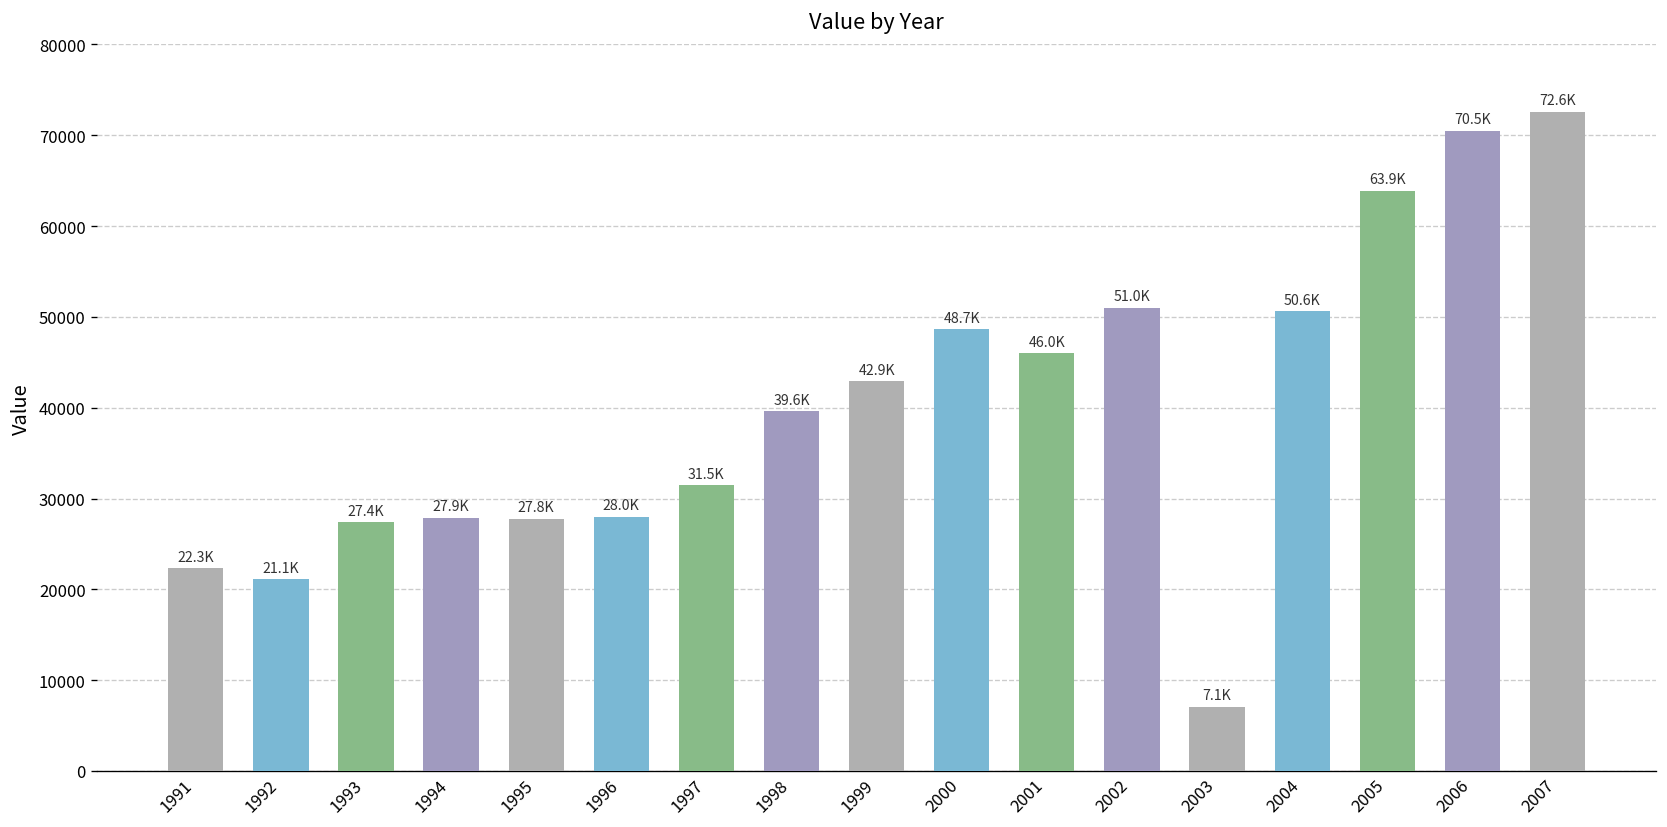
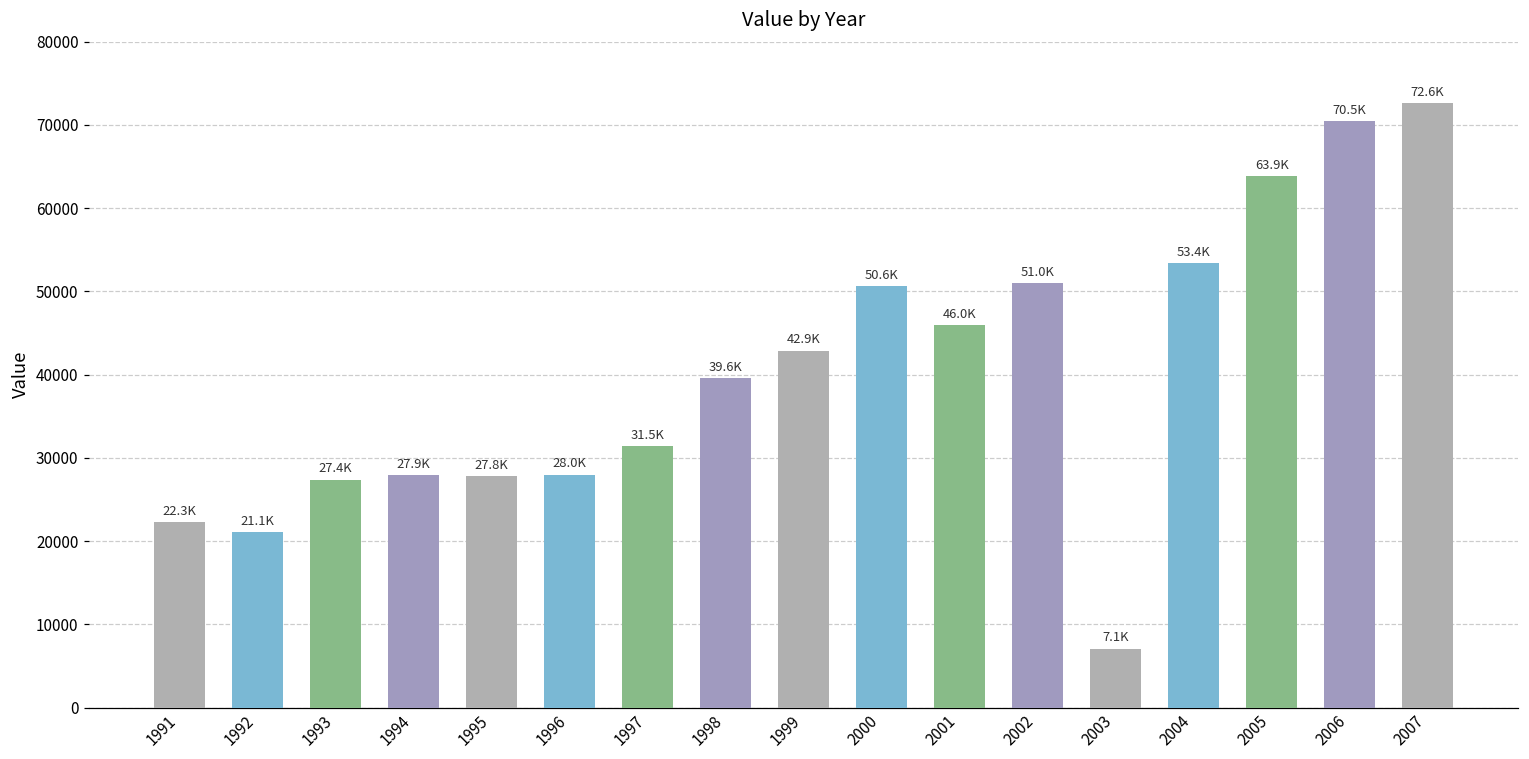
  {
    "1991": "22.3K",
    "1992": "21.1K",
    "1993": "27.4K",
    "1994": "27.9K",
    "1995": "27.8K",
    "1996": "28.0K",
    "1997": "31.5K",
    "1998": "39.6K",
    "1999": "42.9K",
-   "2000": "48.7K",
+   "2000": "50.6K",
    "2001": "46.0K",
    "2002": "51.0K",
    "2003": "7.1K",
-   "2004": "50.6K",
+   "2004": "53.4K",
    "2005": "63.9K",
    "2006": "70.5K",
    "2007": "72.6K"
  }
